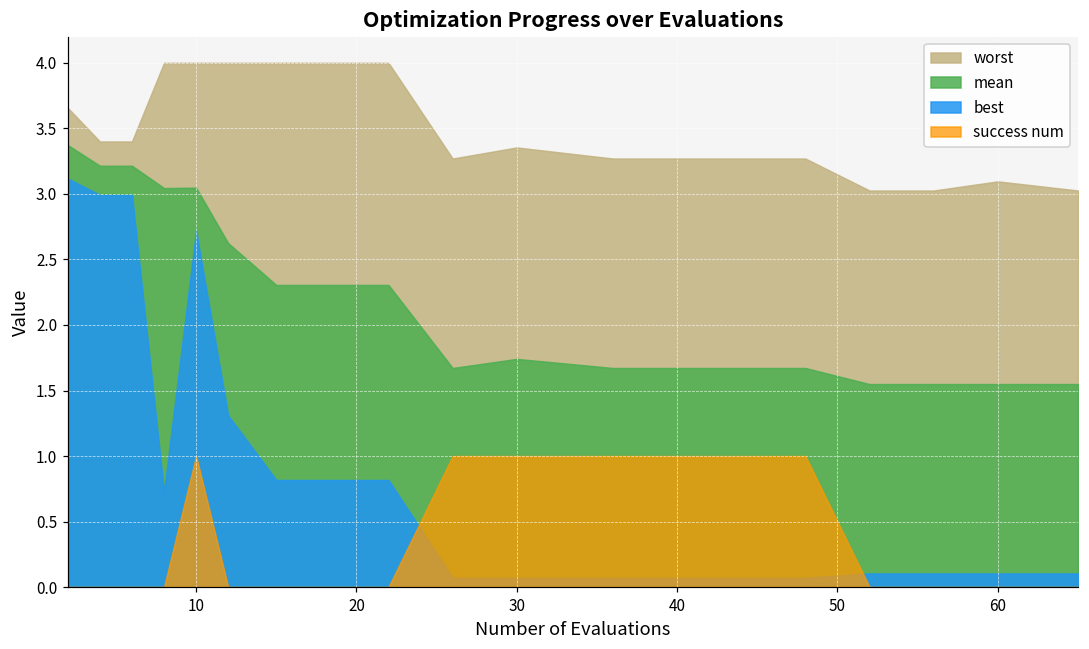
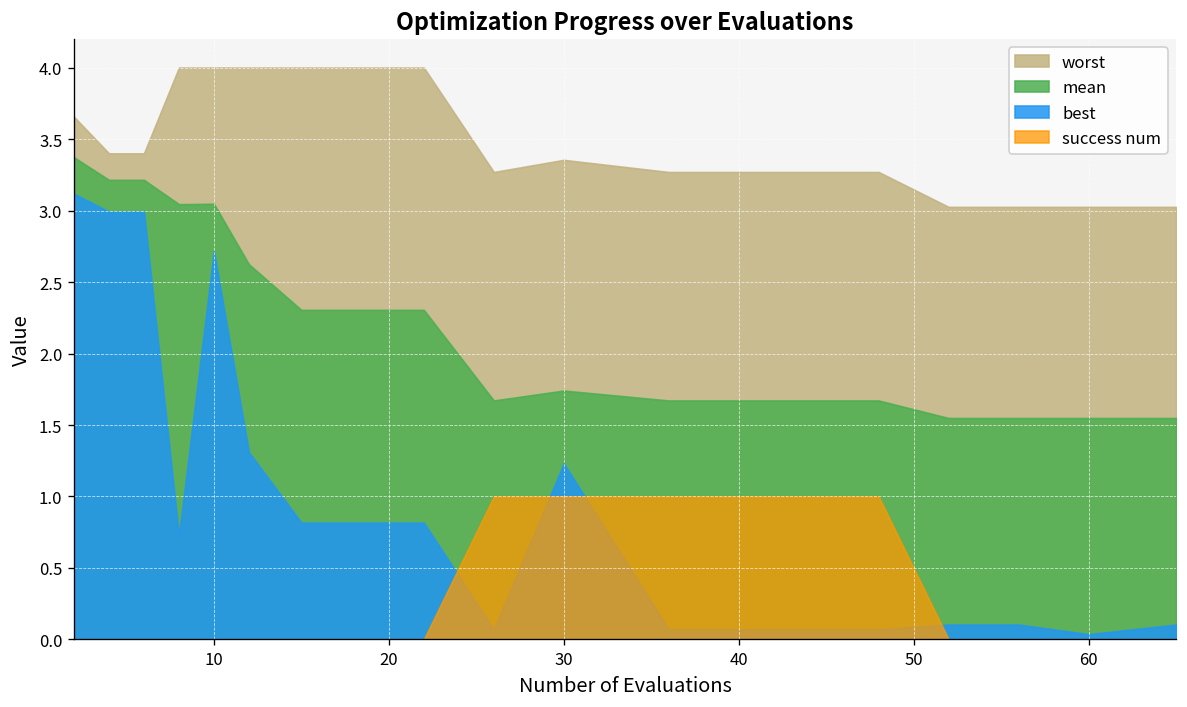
  {
    "worst": {
      "10": 4.00,
      "30": 3.35,
-     "60": 3.10
+     "60": 3.03
    },
    "mean": {
      "10": 3.05,
      "30": 1.74,
      "60": 1.55
    },
    "best": {
      "10": 2.72,
-     "30": 0.07,
-     "60": 0.10
+     "30": 1.23,
+     "60": 0.04
    },
    "success num": {
-     "10": 1,
+     "10": 0,
      "30": 1,
      "60": 0
    }
  }
